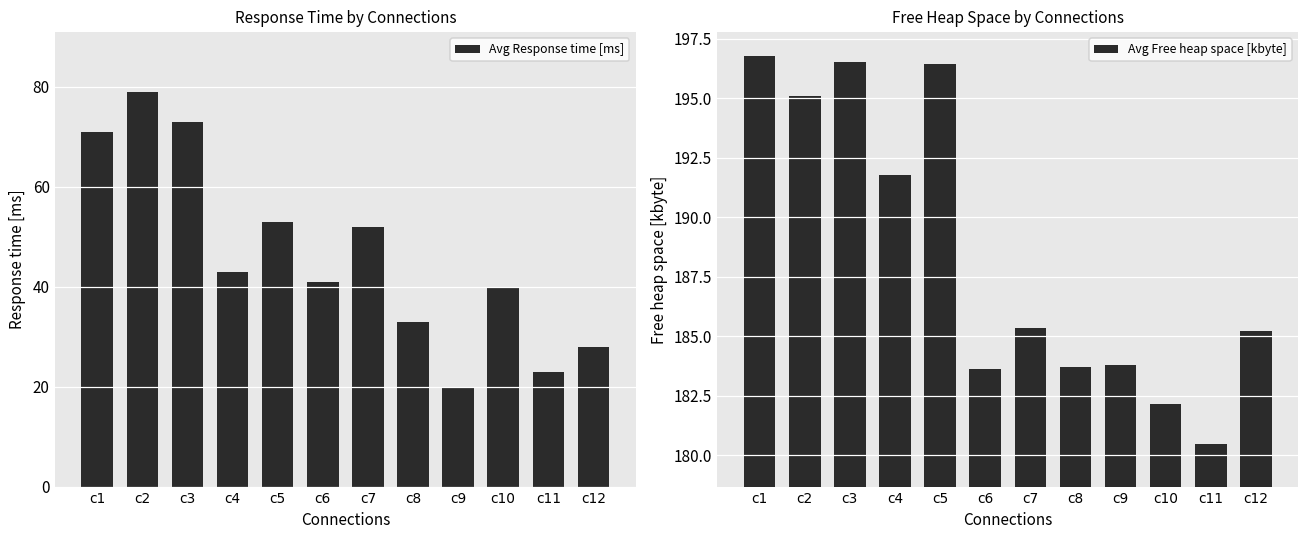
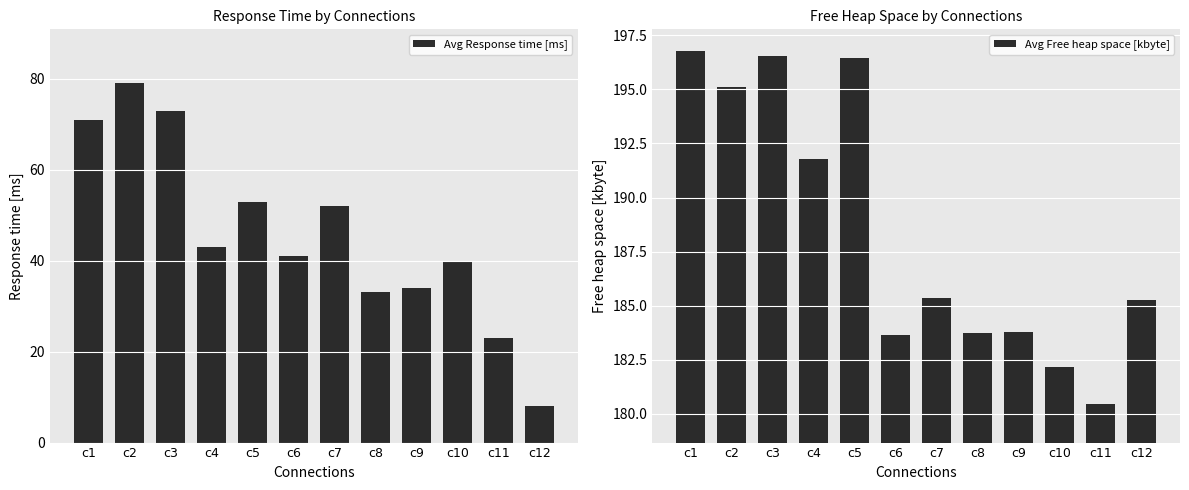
  {
    "Response Time by Connections": {
      "c1": 71,
      "c2": 79,
      "c3": 73,
      "c4": 43,
      "c5": 53,
      "c6": 41,
      "c7": 52,
      "c8": 33,
-     "c9": 20,
+     "c9": 34,
      "c10": 40,
      "c11": 23,
-     "c12": 28
+     "c12": 8
    },
    "Free Heap Space by Connections": {
      "c1": 196.8,
      "c2": 195.1,
      "c3": 196.5,
      "c4": 191.8,
      "c5": 196.4,
      "c6": 183.6,
      "c7": 185.4,
      "c8": 183.7,
      "c9": 183.8,
      "c10": 182.2,
      "c11": 180.5,
      "c12": 185.2
    }
  }
